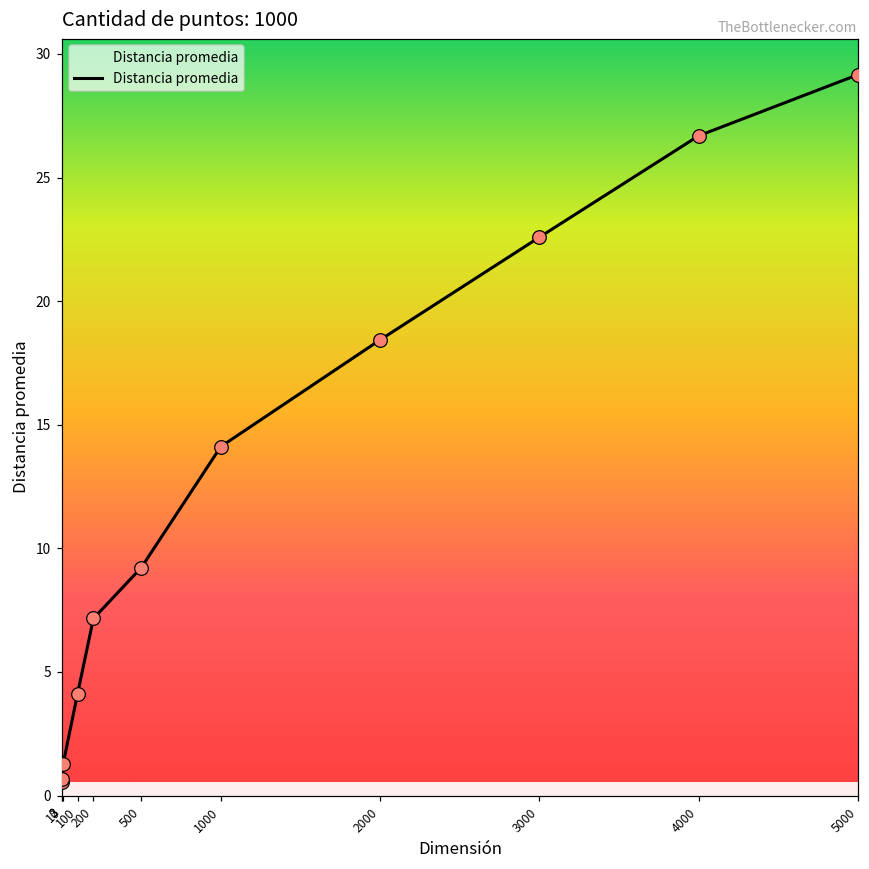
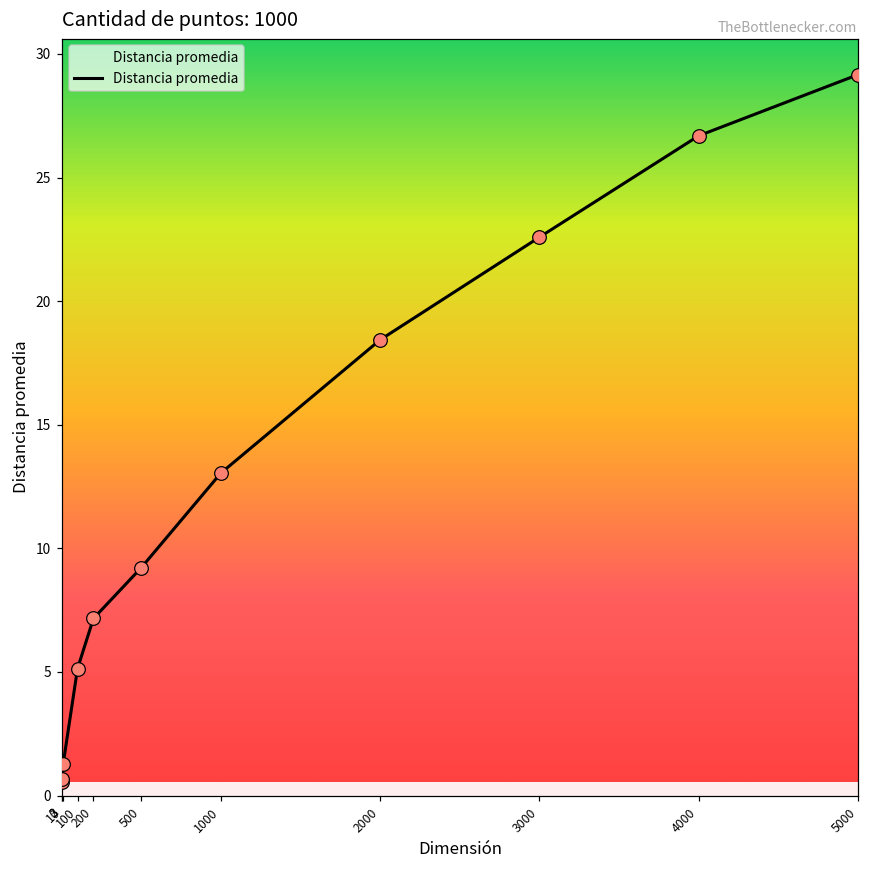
  {
    "2": 0.5,
    "3": 0.7,
    "10": 1.3,
-   "100": 4.1,
+   "100": 5.1,
    "200": 7.2,
    "500": 9.2,
-   "1000": 14.1,
+   "1000": 13.0,
    "2000": 18.4,
    "3000": 22.6,
    "4000": 26.7,
    "5000": 29.2
  }
